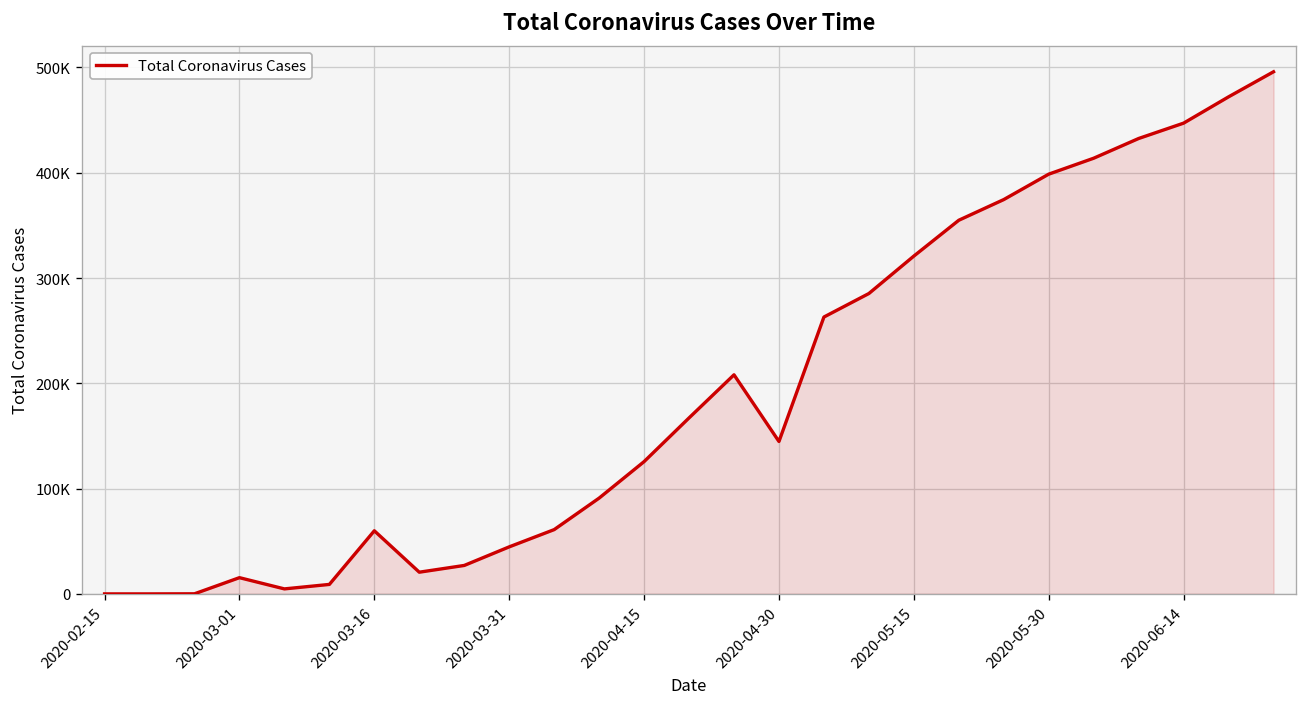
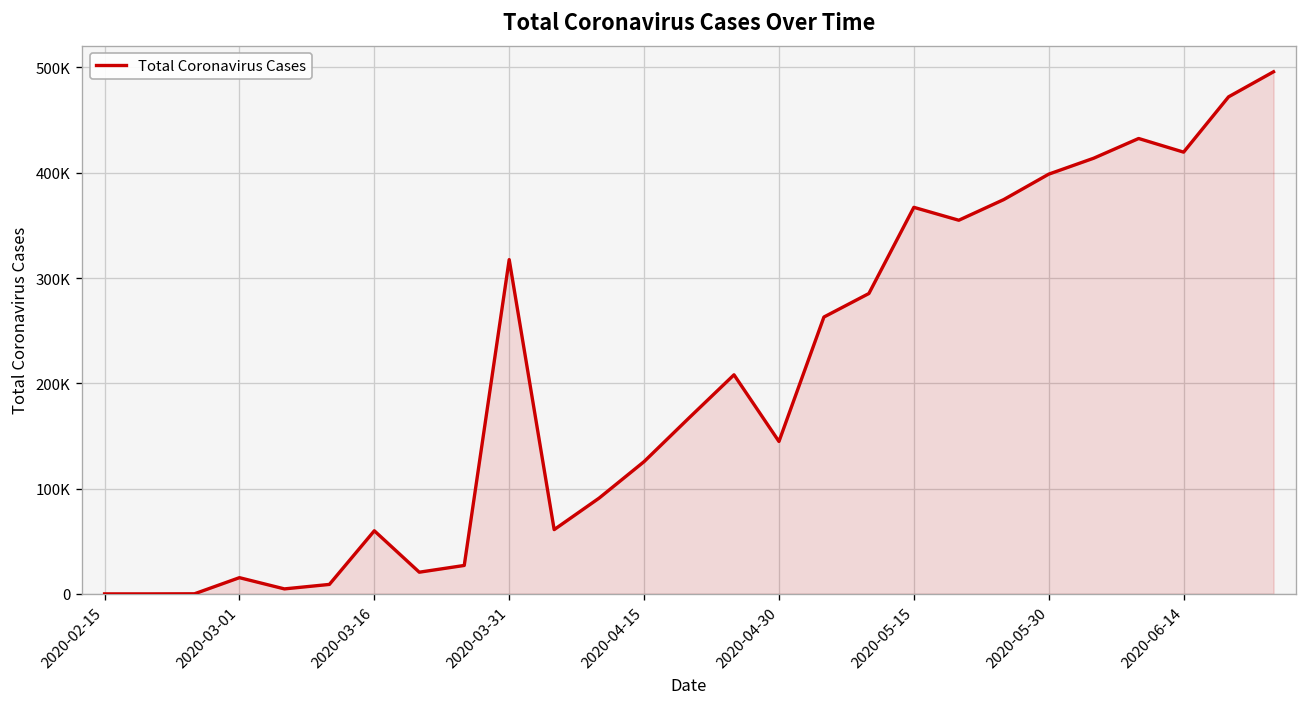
  {
    "2020-02-15": 0,
    "2020-03-01": 20000,
    "2020-03-16": 60000,
-   "2020-03-31": 40000,
+   "2020-03-31": 320000,
    "2020-04-15": 130000,
    "2020-04-30": 140000,
-   "2020-05-15": 320000,
+   "2020-05-15": 370000,
    "2020-05-30": 400000,
-   "2020-06-14": 450000
+   "2020-06-14": 420000
  }
